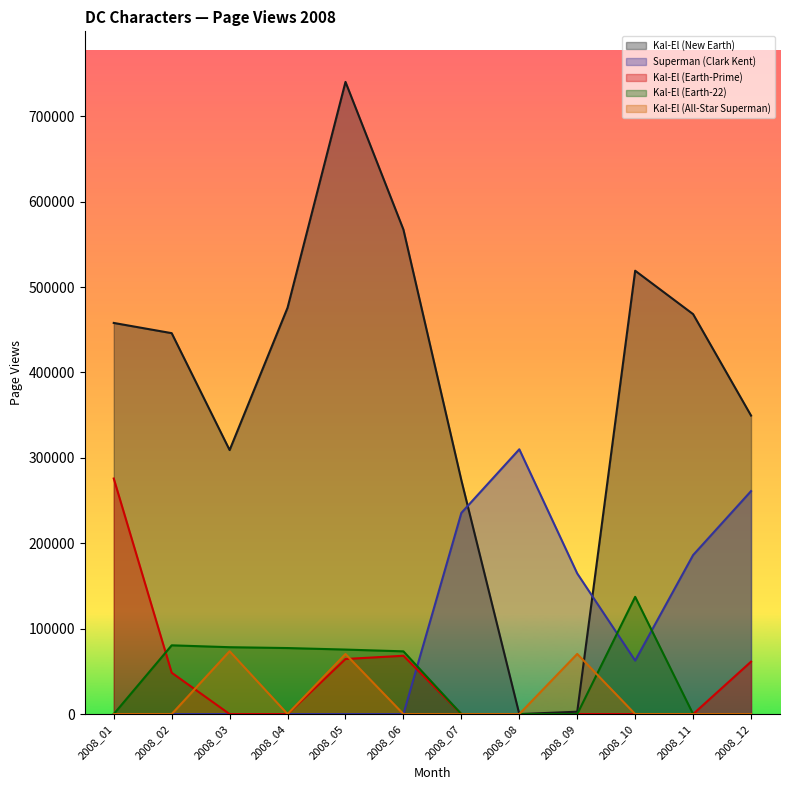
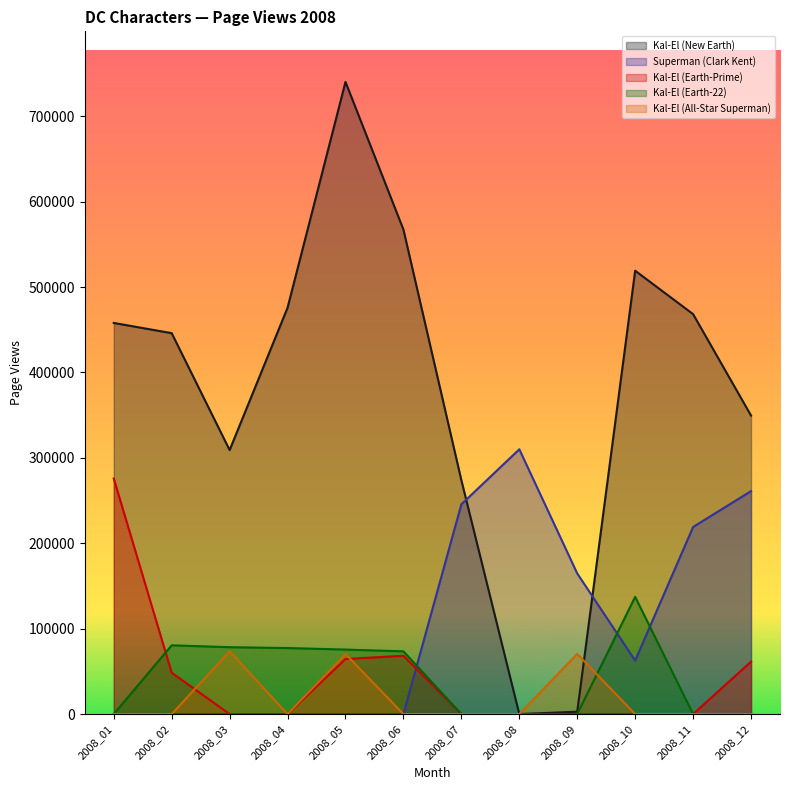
  {
    "Superman (Clark Kent)": {
      "2008_05": 0,
-     "2008_07": 240000,
+     "2008_07": 250000,
      "2008_08": 310000,
      "2008_09": 160000,
      "2008_10": 60000,
-     "2008_11": 190000,
+     "2008_11": 220000,
      "2008_12": 260000
    }
  }
